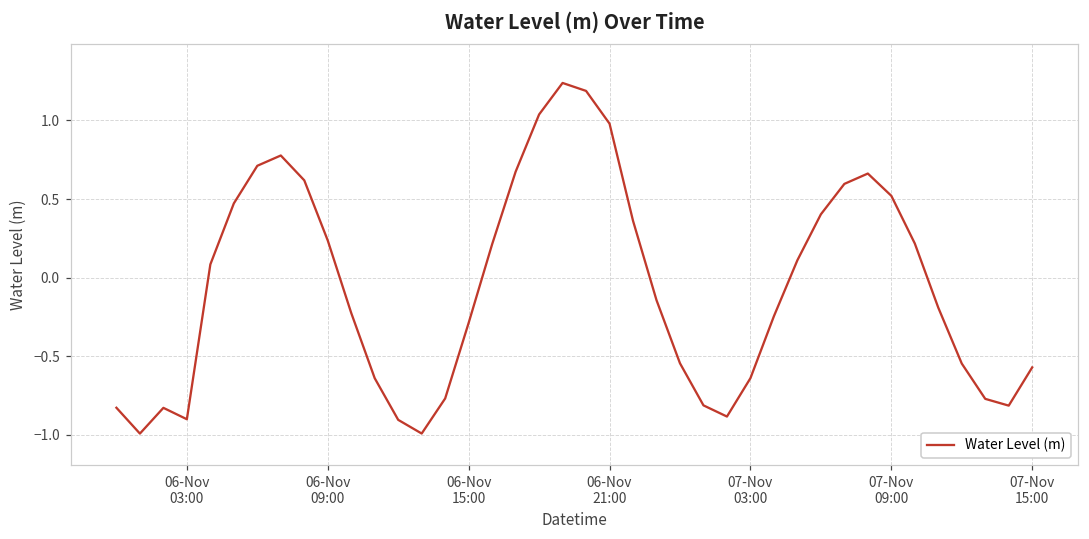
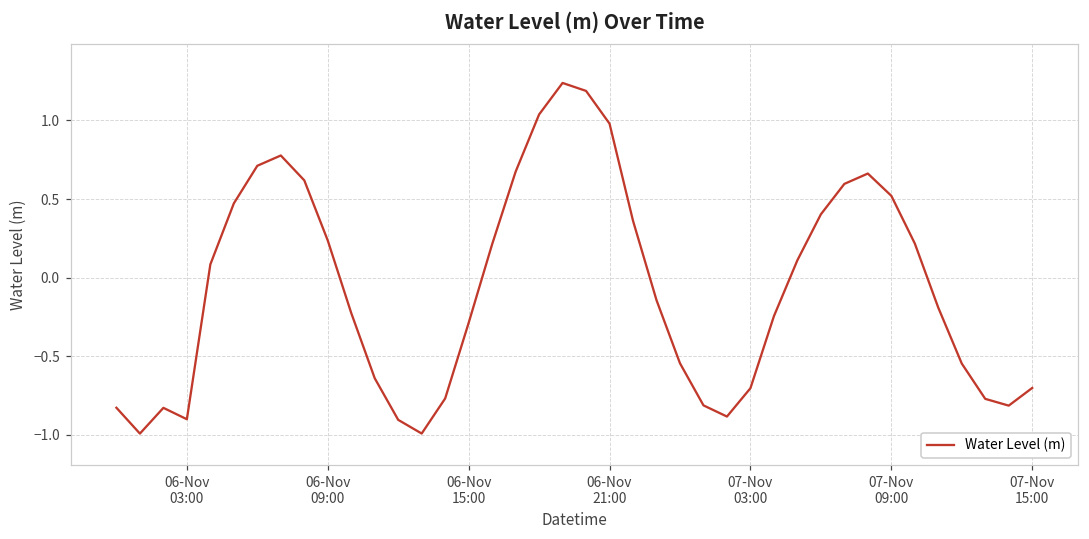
  {
    "06-Nov 03:00": -0.90,
    "06-Nov 09:00": 0.24,
    "06-Nov 15:00": -0.29,
    "06-Nov 21:00": 0.98,
-   "07-Nov 03:00": -0.64,
+   "07-Nov 03:00": -0.70,
    "07-Nov 09:00": 0.52,
-   "07-Nov 15:00": -0.57
+   "07-Nov 15:00": -0.70
  }
